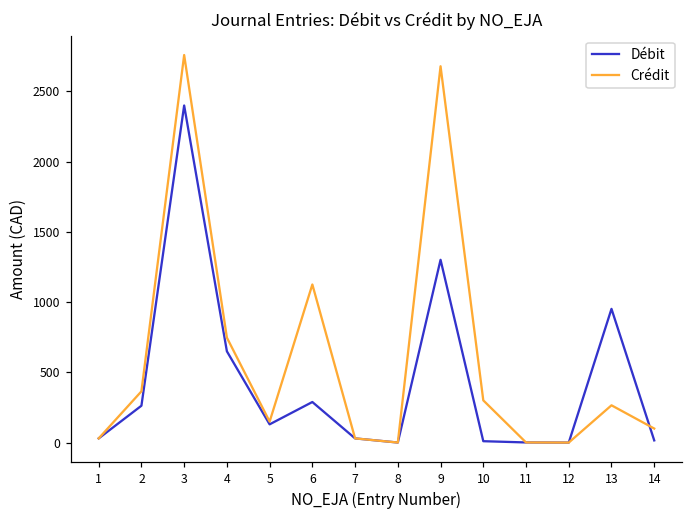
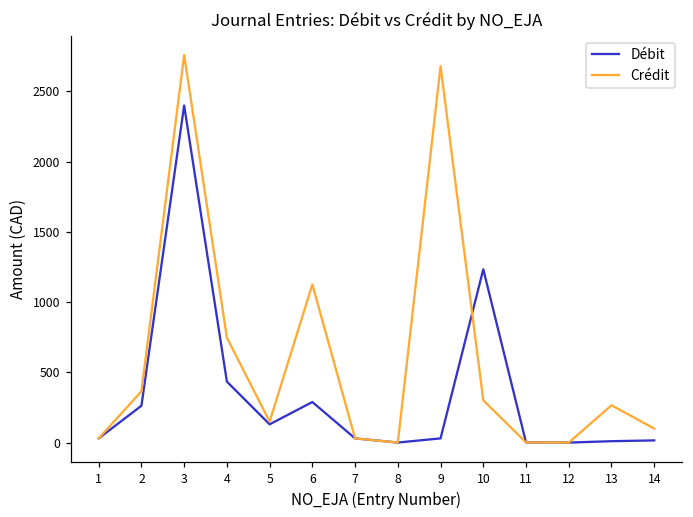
  {
    "Débit": {
      "2": 260,
      "3": 2400,
-     "4": 650,
+     "4": 430,
      "6": 290,
-     "9": 1300,
-     "10": 10,
-     "13": 950,
+     "9": 30,
+     "10": 1230,
+     "13": 10,
      "14": 20
    },
    "Crédit": {
      "2": 360,
      "3": 2760,
      "4": 750,
      "6": 1130,
      "9": 2680,
      "10": 300,
      "13": 270,
      "14": 100
    }
  }
